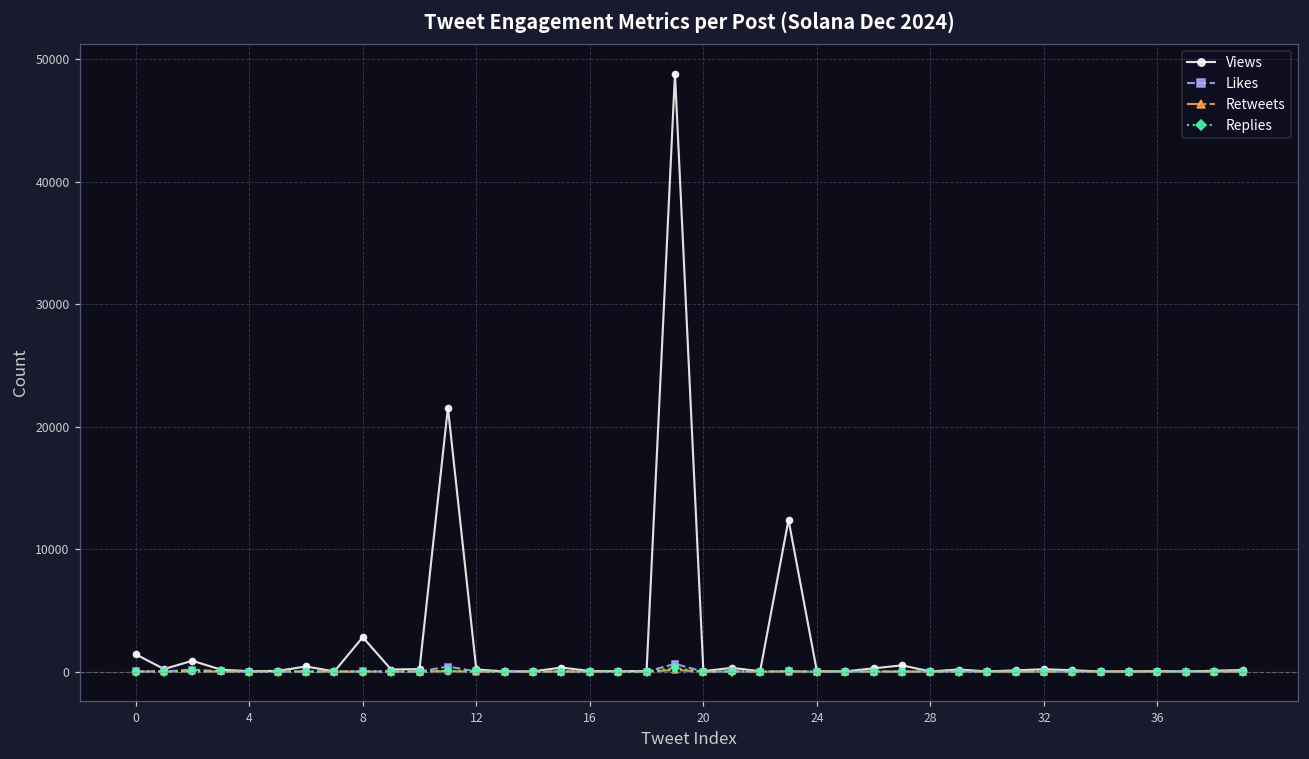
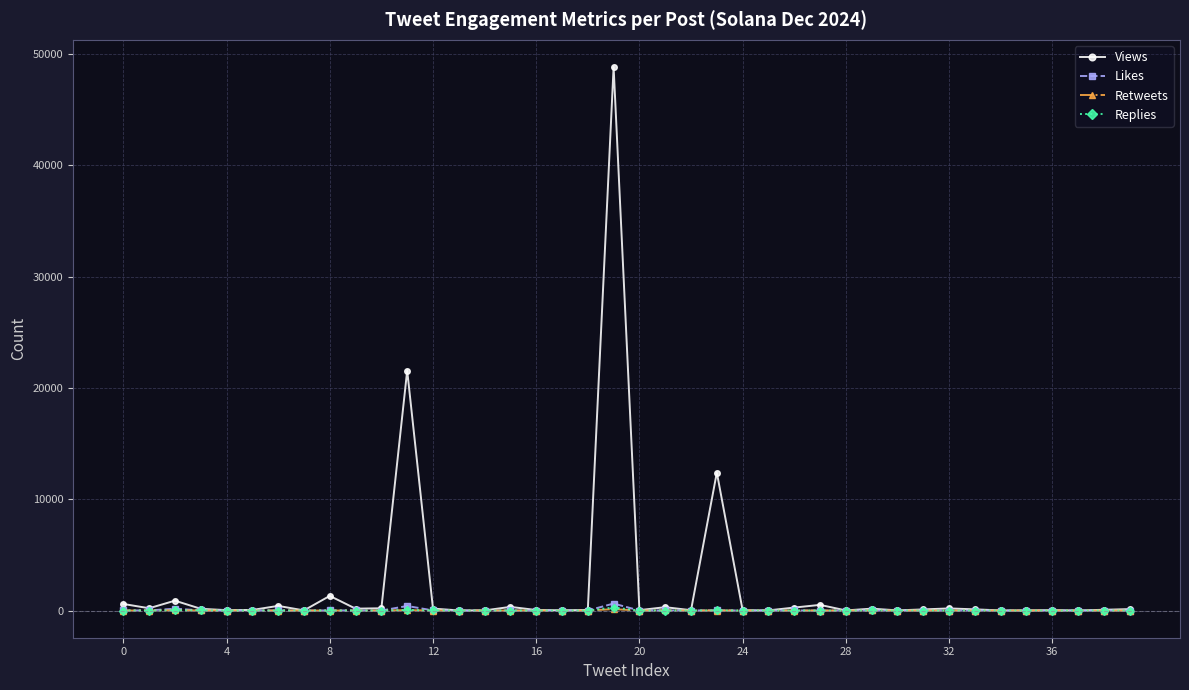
  {
    "Views": {
-     "0": 1400,
-     "8": 2800
+     "0": 600,
+     "8": 1300
    }
  }
